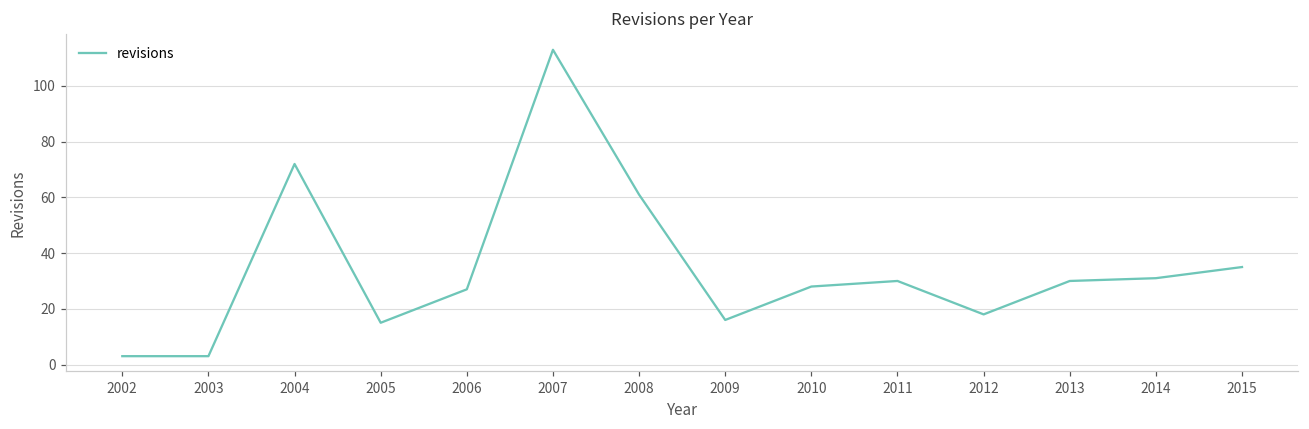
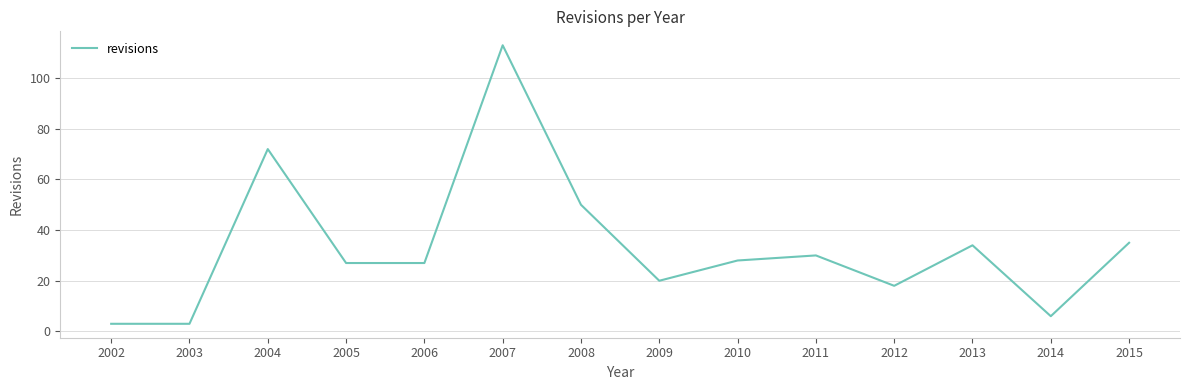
  {
    "2002": 3,
    "2003": 3,
    "2004": 72,
-   "2005": 15,
+   "2005": 27,
    "2006": 27,
    "2007": 113,
-   "2008": 61,
-   "2009": 16,
+   "2008": 50,
+   "2009": 20,
    "2010": 28,
    "2011": 30,
    "2012": 18,
-   "2013": 30,
-   "2014": 31,
+   "2013": 34,
+   "2014": 6,
    "2015": 35
  }
